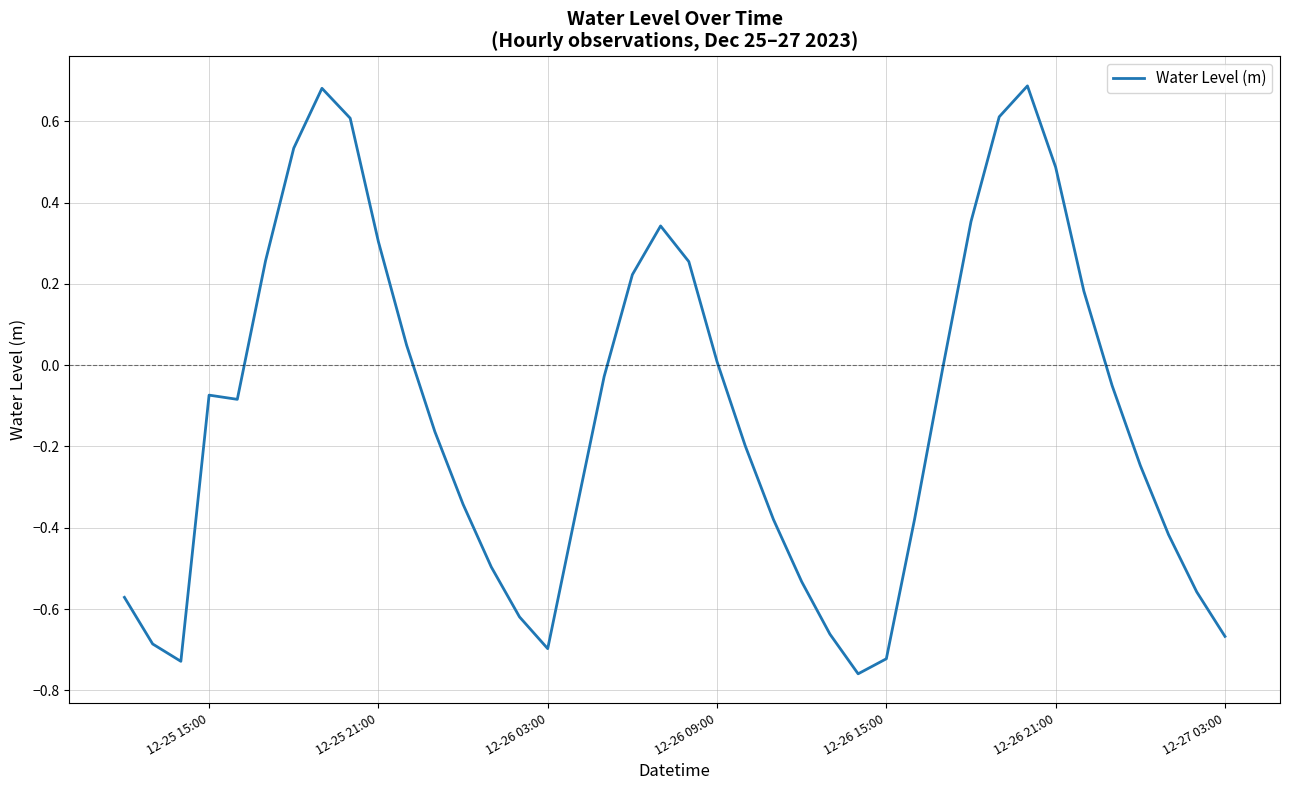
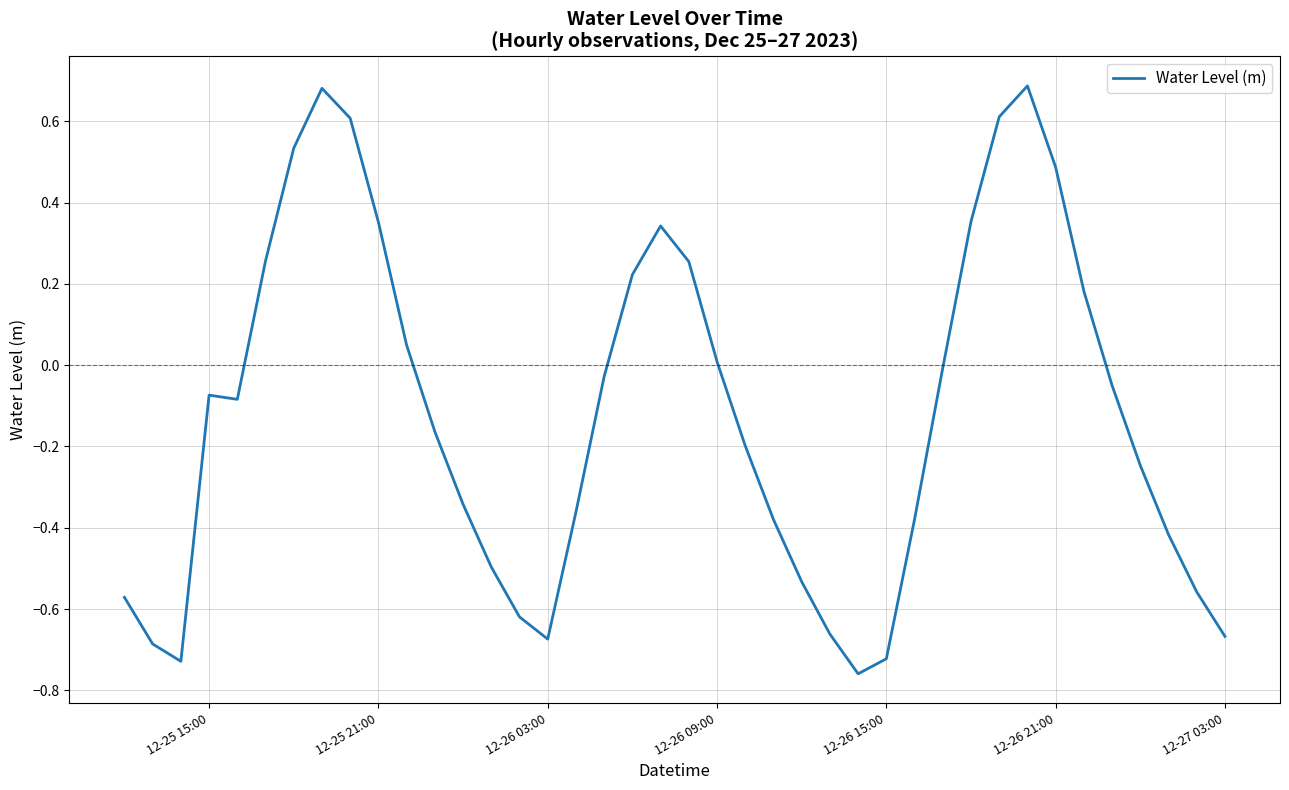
  {
    "12-25 15:00": -0.07,
-   "12-25 21:00": 0.30,
-   "12-26 03:00": -0.70,
+   "12-25 21:00": 0.35,
+   "12-26 03:00": -0.67,
    "12-26 09:00": 0.01,
    "12-26 15:00": -0.72,
    "12-26 21:00": 0.49,
    "12-27 03:00": -0.67
  }
